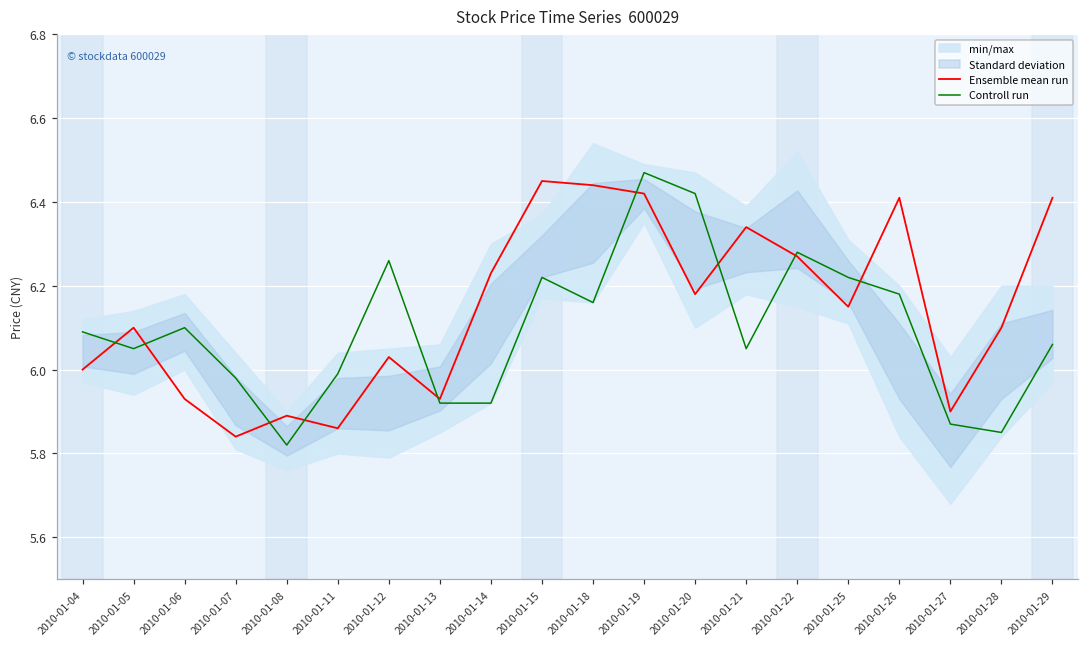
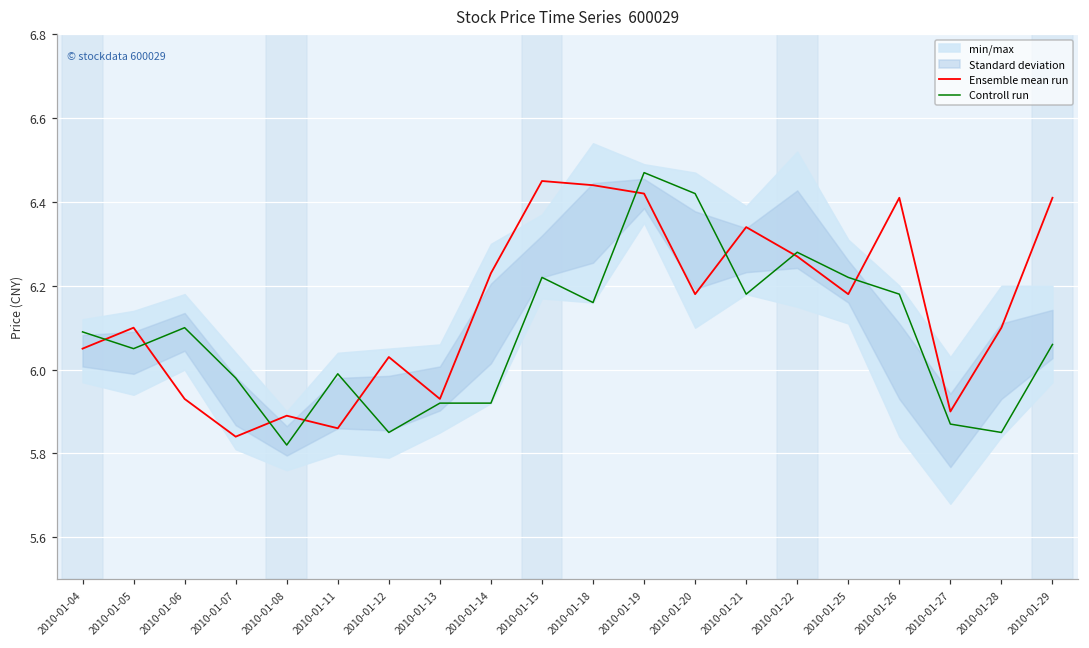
  {
    "Ensemble mean run": {
-     "2010-01-04": 6.00,
+     "2010-01-04": 6.05,
      "2010-01-05": 6.10,
      "2010-01-06": 5.93,
      "2010-01-07": 5.84,
      "2010-01-08": 5.89,
      "2010-01-11": 5.86,
      "2010-01-12": 6.03,
      "2010-01-13": 5.93,
      "2010-01-14": 6.23,
      "2010-01-15": 6.45,
      "2010-01-19": 6.42,
      "2010-01-20": 6.18,
      "2010-01-22": 6.27,
-     "2010-01-25": 6.15,
+     "2010-01-25": 6.18,
      "2010-01-26": 6.41,
      "2010-01-27": 5.90,
      "2010-01-28": 6.10,
      "2010-01-29": 6.41
    },
    "Controll run": {
      "2010-01-04": 6.09,
      "2010-01-05": 6.05,
      "2010-01-06": 6.10,
      "2010-01-08": 5.82,
      "2010-01-11": 5.99,
-     "2010-01-12": 6.26,
+     "2010-01-12": 5.85,
      "2010-01-13": 5.92,
      "2010-01-14": 5.92,
      "2010-01-15": 6.22,
      "2010-01-18": 6.16,
      "2010-01-19": 6.47,
      "2010-01-20": 6.42,
-     "2010-01-21": 6.05,
+     "2010-01-21": 6.18,
      "2010-01-22": 6.28,
      "2010-01-25": 6.22,
      "2010-01-26": 6.18,
      "2010-01-27": 5.87,
      "2010-01-28": 5.85,
      "2010-01-29": 6.06
    }
  }
